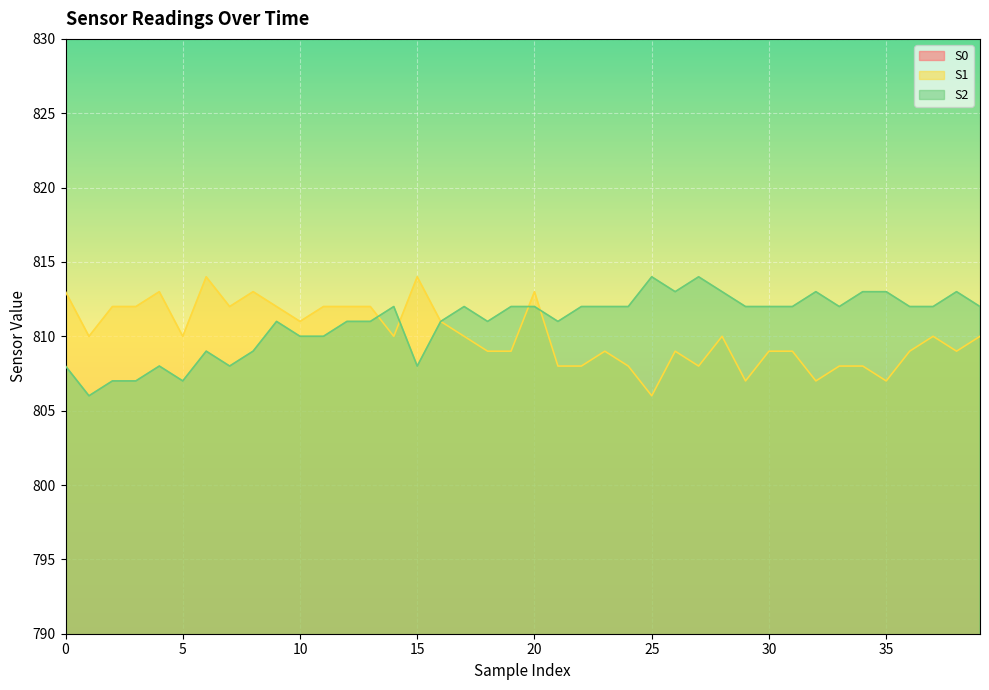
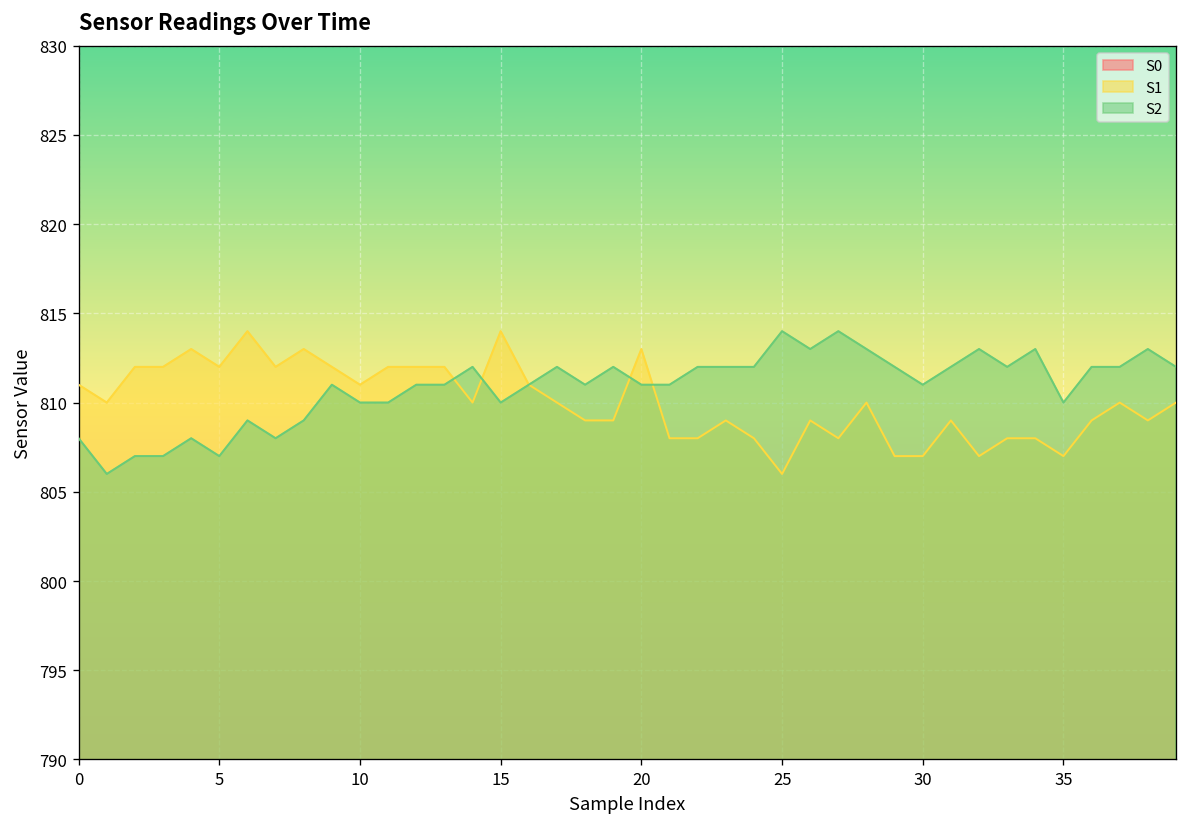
  {
    "S1": {
-     "0": 813,
-     "5": 810,
+     "0": 811,
+     "5": 812,
      "10": 811,
      "15": 814,
      "20": 813,
      "25": 806,
-     "30": 809,
+     "30": 807,
      "35": 807
    },
    "S2": {
      "0": 808,
      "5": 807,
      "10": 810,
-     "15": 808,
-     "20": 812,
+     "15": 810,
+     "20": 811,
      "25": 814,
-     "30": 812,
-     "35": 813
+     "30": 811,
+     "35": 810
    }
  }
